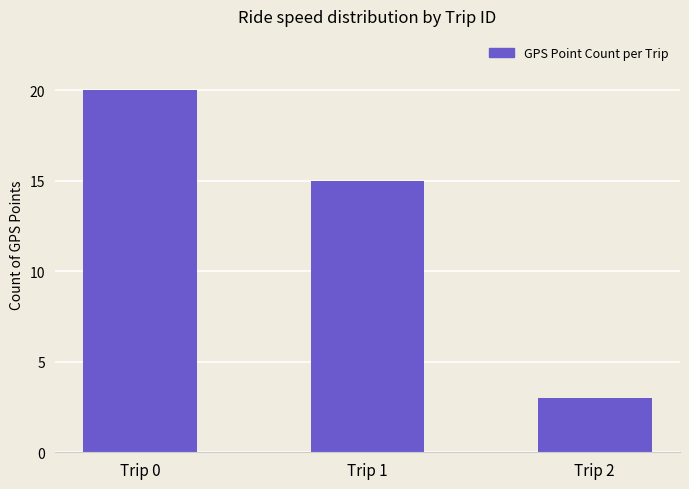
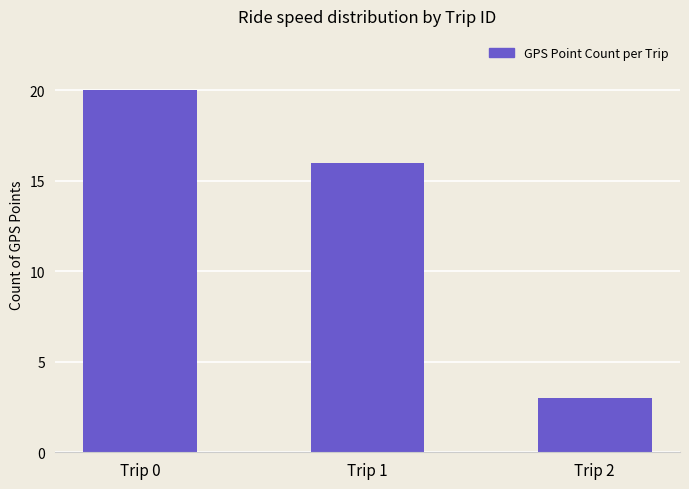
  {
    "Trip 0": 20,
-   "Trip 1": 15,
+   "Trip 1": 16,
    "Trip 2": 3
  }
